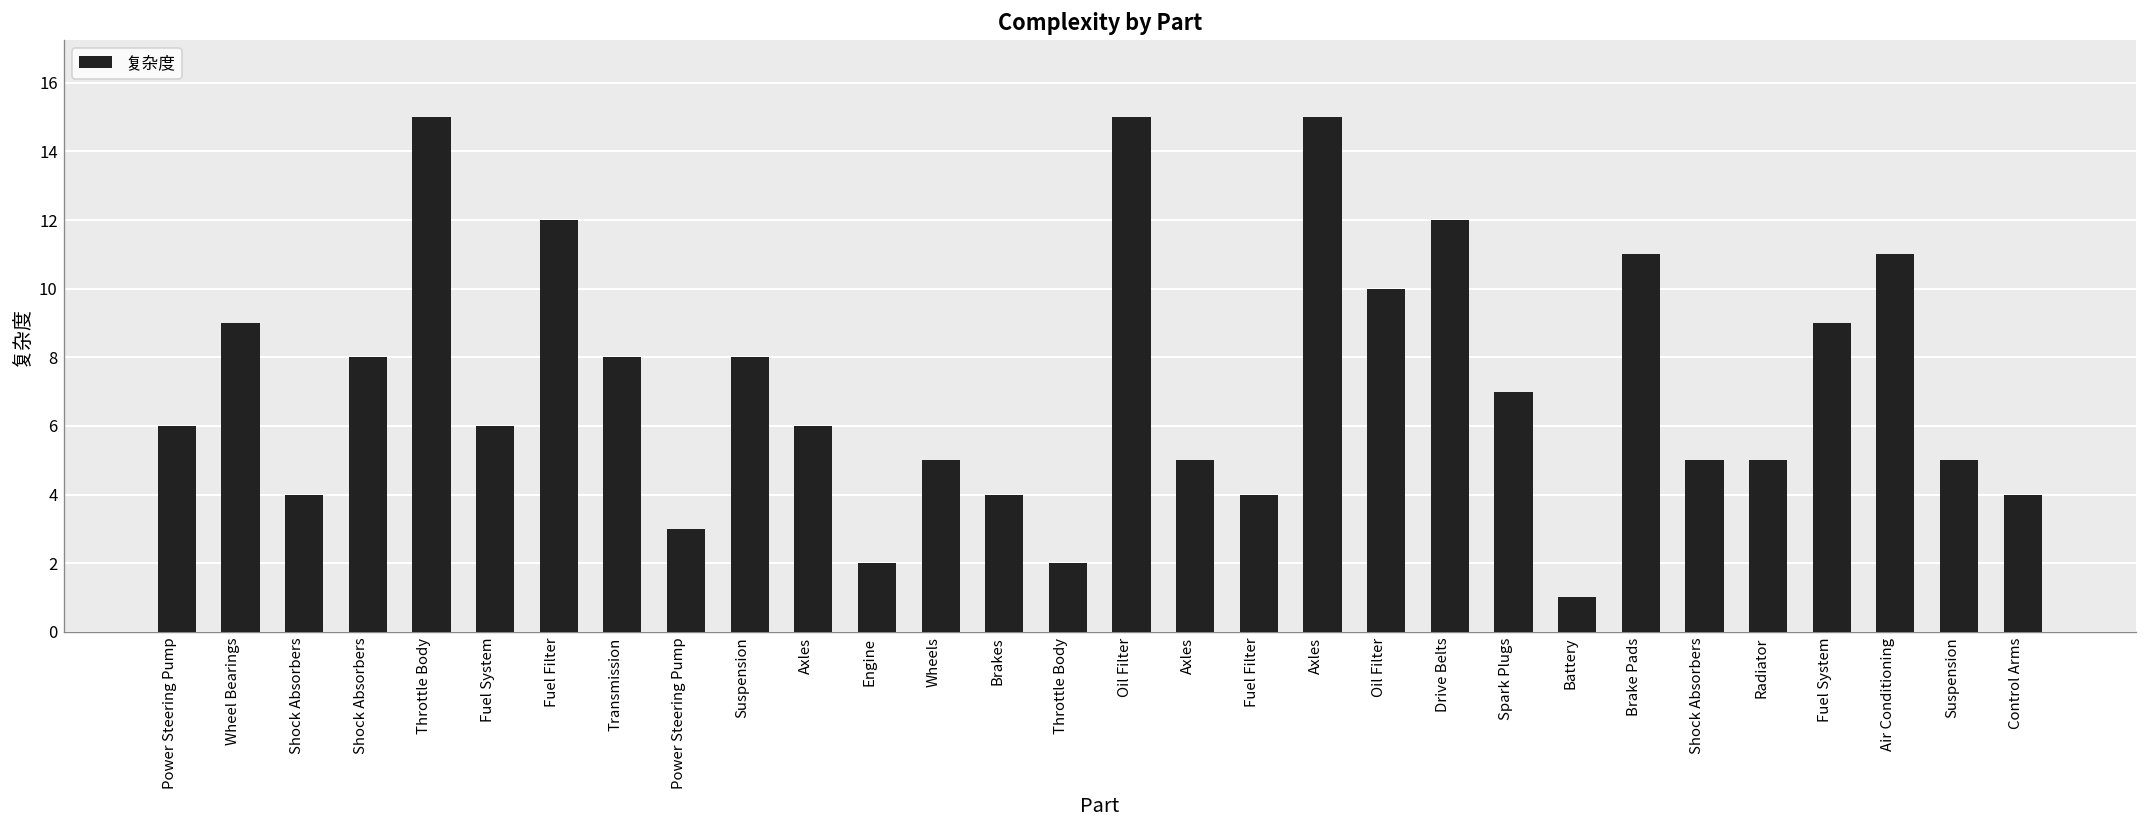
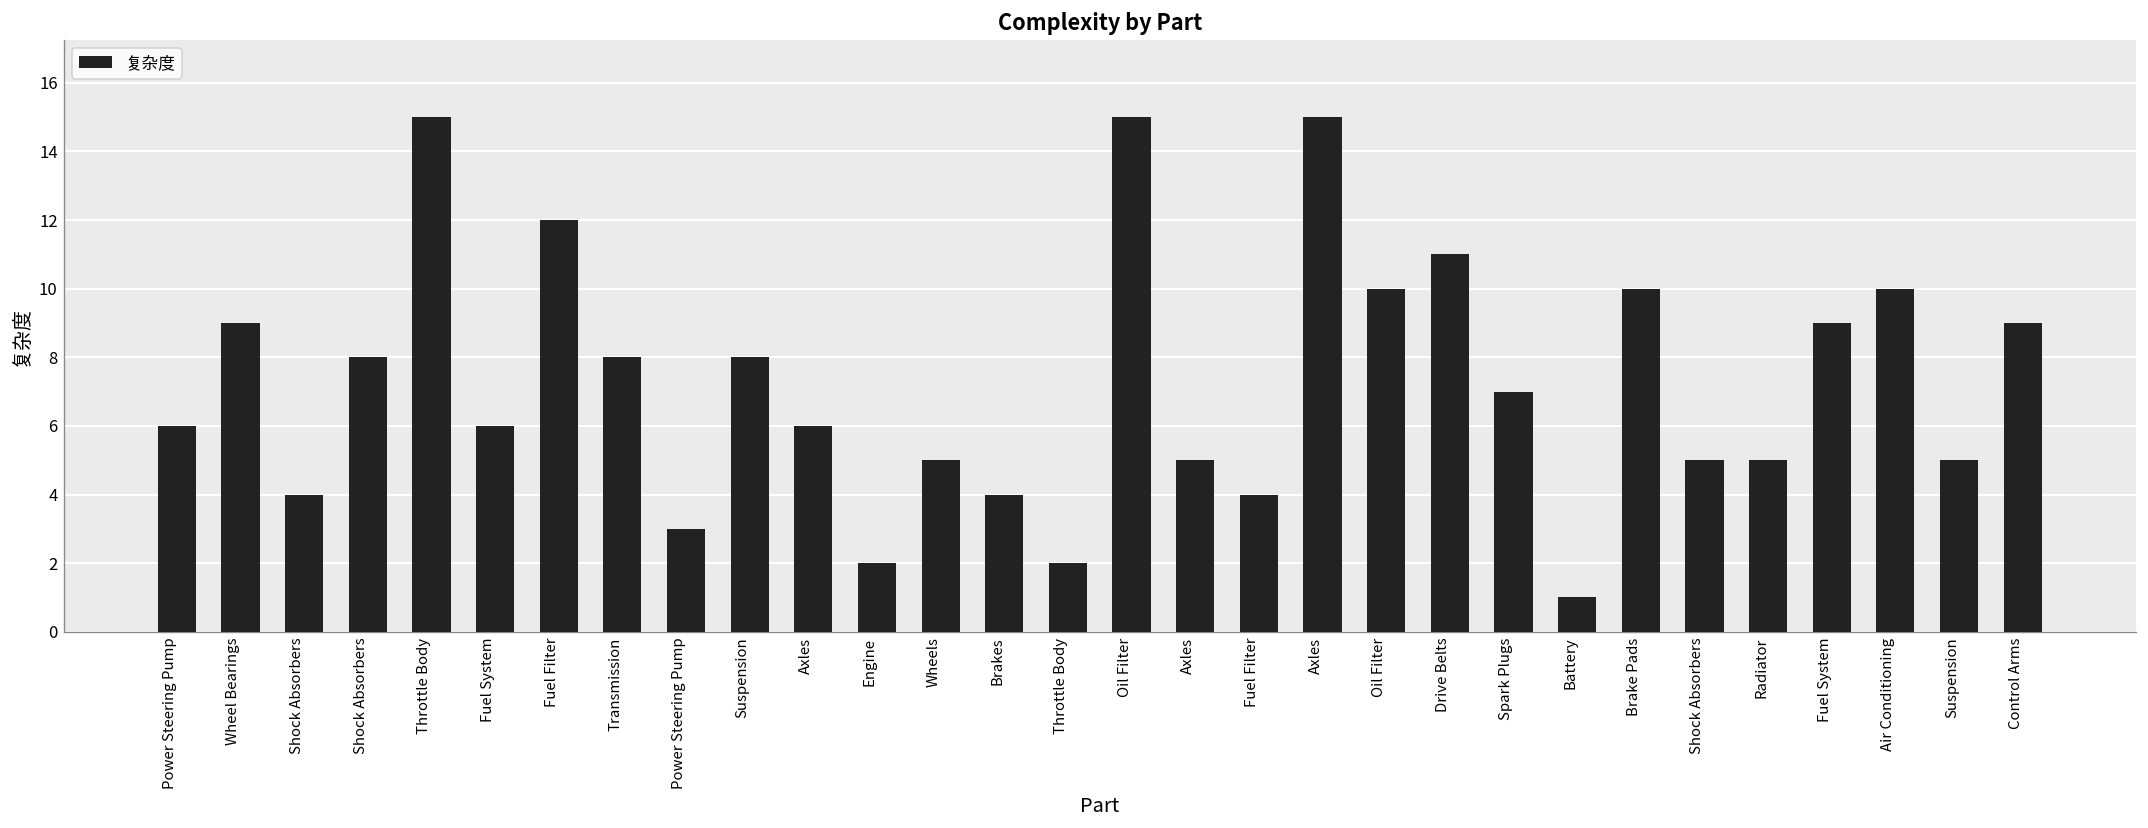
  {
    "Wheel Bearings": 9,
    "Transmission": 8,
    "Engine": 2,
    "Wheels": 5,
    "Brakes": 4,
-   "Drive Belts": 12,
+   "Drive Belts": 11,
    "Spark Plugs": 7,
    "Battery": 1,
-   "Brake Pads": 11,
+   "Brake Pads": 10,
    "Radiator": 5,
-   "Air Conditioning": 11,
-   "Control Arms": 4
+   "Air Conditioning": 10,
+   "Control Arms": 9
  }
